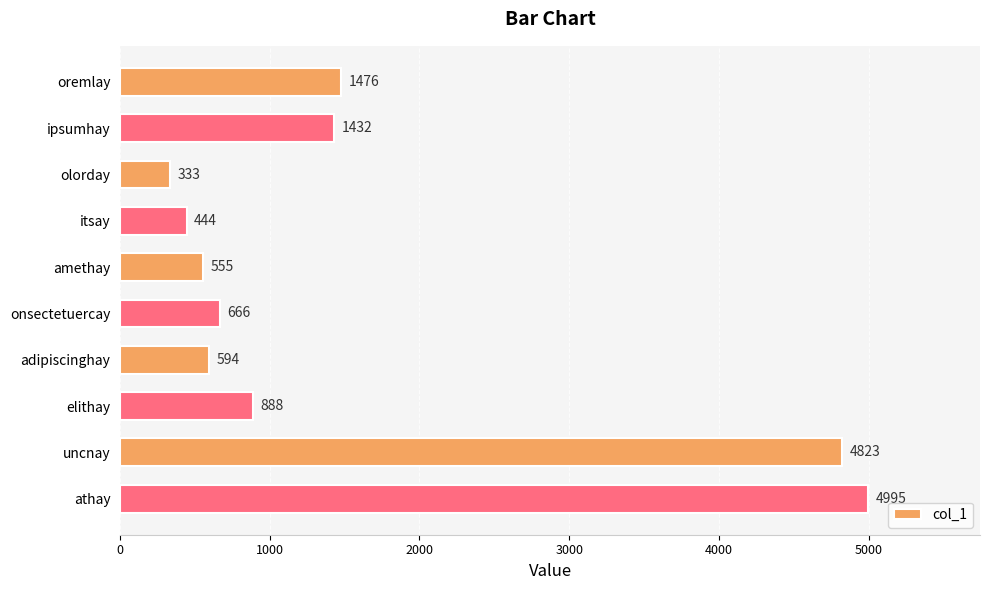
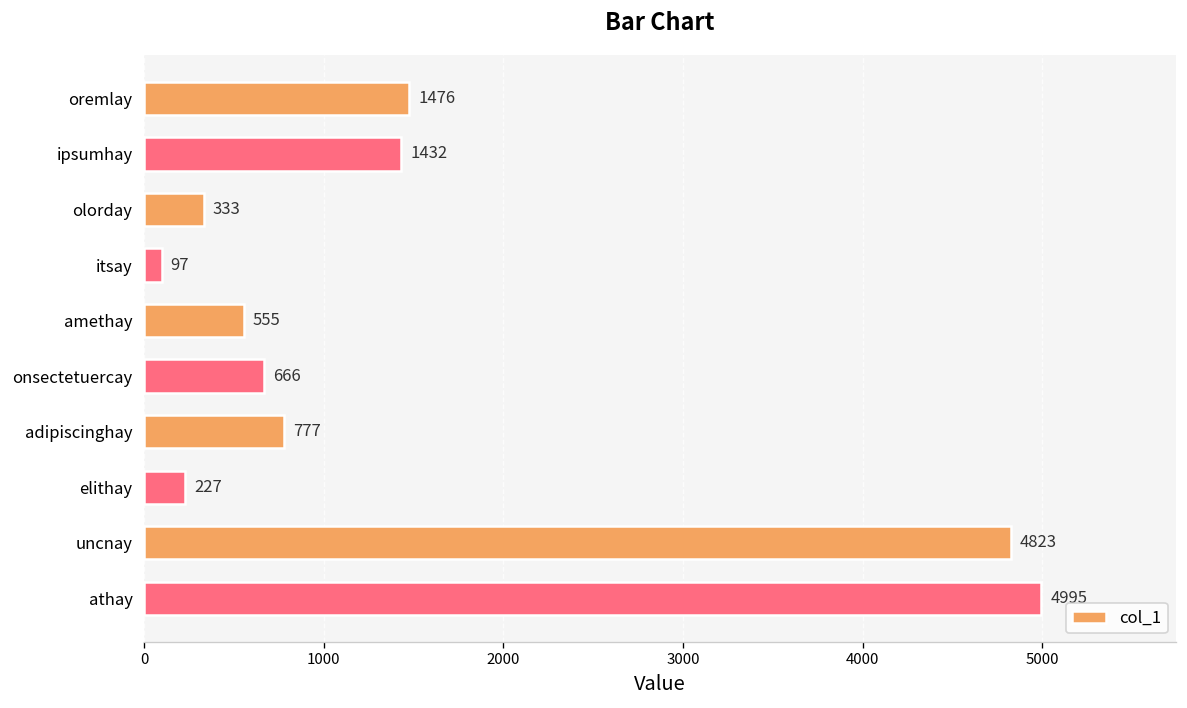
  {
    "oremlay": 1476,
    "ipsumhay": 1432,
    "olorday": 333,
-   "itsay": 444,
+   "itsay": 97,
    "amethay": 555,
    "onsectetuercay": 666,
-   "adipiscinghay": 594,
-   "elithay": 888,
+   "adipiscinghay": 777,
+   "elithay": 227,
    "uncnay": 4823
  }
